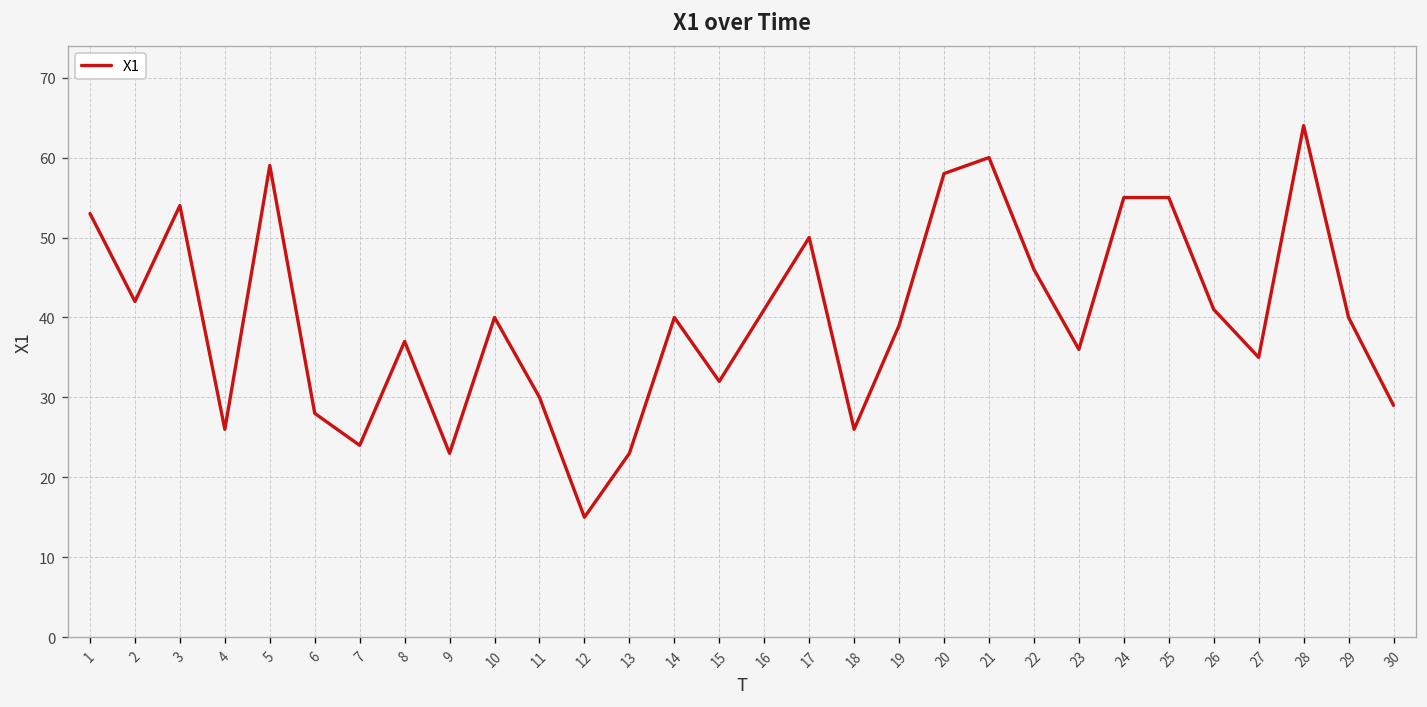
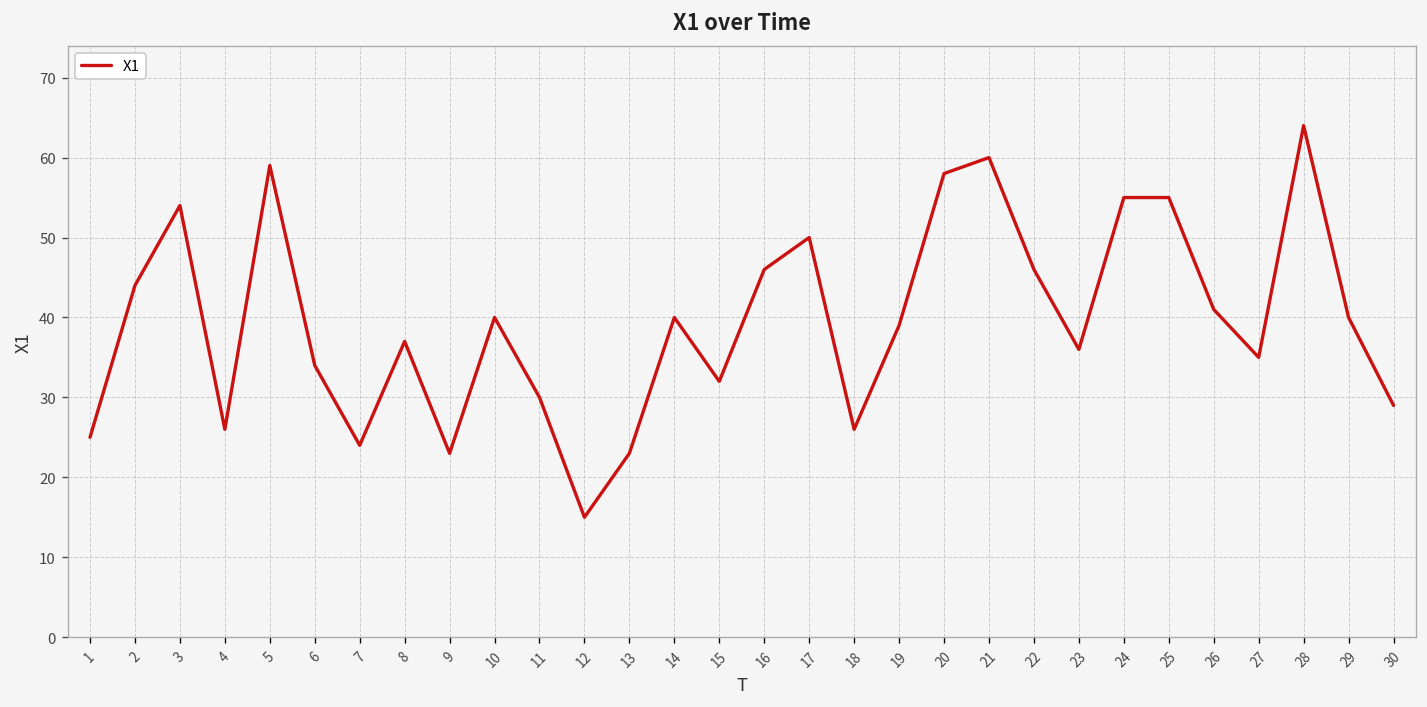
  {
-   "1": 53,
-   "2": 42,
+   "1": 25,
+   "2": 44,
    "3": 54,
    "4": 26,
    "5": 59,
-   "6": 28,
+   "6": 34,
    "7": 24,
    "8": 37,
    "9": 23,
    "10": 40,
    "11": 30,
    "12": 15,
    "13": 23,
    "14": 40,
    "15": 32,
-   "16": 41,
+   "16": 46,
    "17": 50,
    "18": 26,
    "19": 39,
    "20": 58,
    "21": 60,
    "22": 46,
    "23": 36,
    "24": 55,
    "25": 55,
    "26": 41,
    "27": 35,
    "28": 64,
    "29": 40,
    "30": 29
  }
